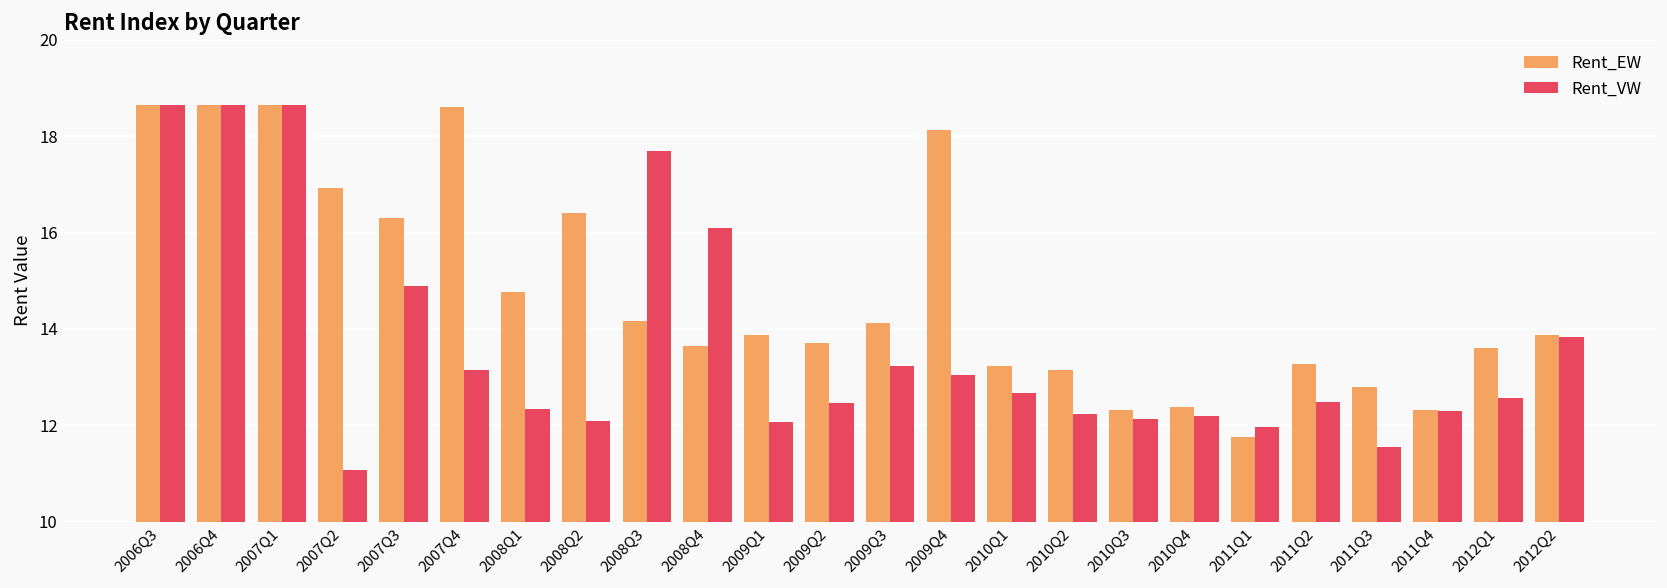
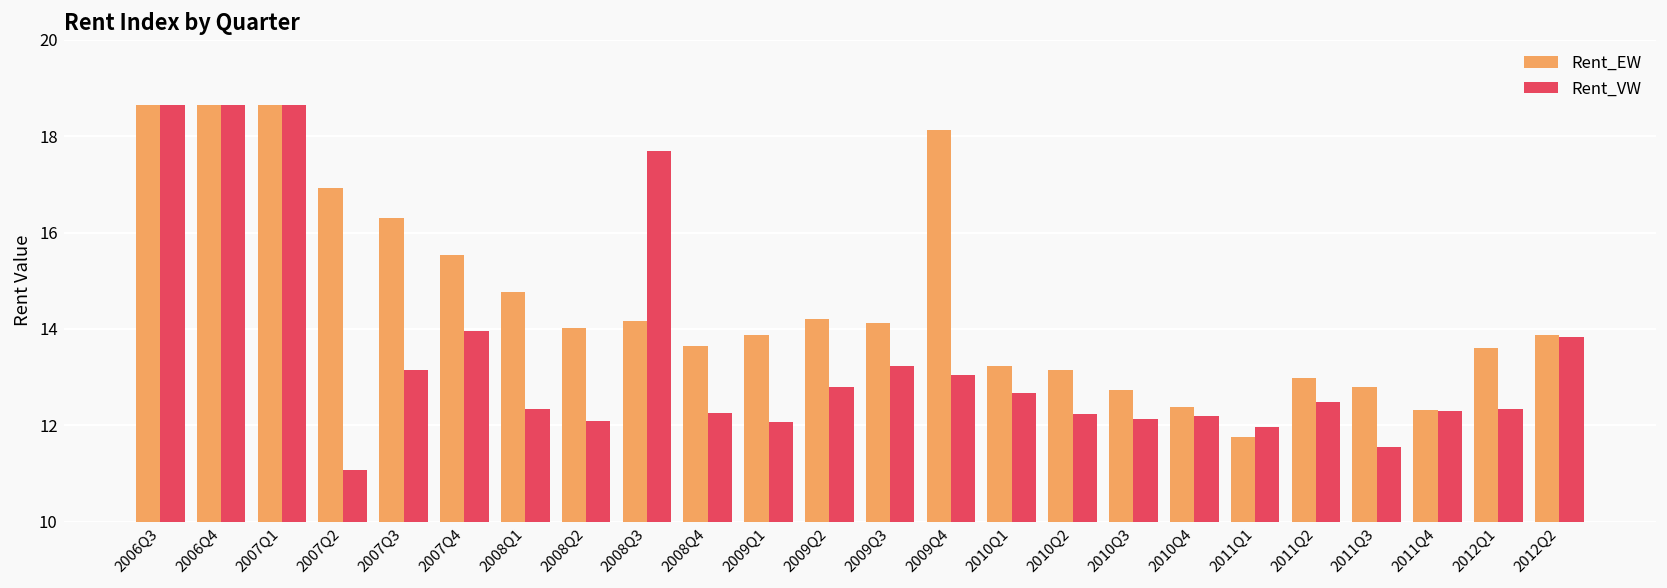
  {
    "Rent_EW": {
      "2006Q3": 18.7,
      "2006Q4": 18.7,
      "2007Q1": 18.7,
      "2007Q2": 16.9,
      "2007Q3": 16.3,
-     "2007Q4": 18.6,
+     "2007Q4": 15.5,
      "2008Q1": 14.8,
-     "2008Q2": 16.4,
+     "2008Q2": 14.0,
      "2008Q3": 14.2,
      "2008Q4": 13.6,
      "2009Q1": 13.9,
-     "2009Q2": 13.7,
+     "2009Q2": 14.2,
      "2009Q3": 14.1,
      "2009Q4": 18.1,
      "2010Q1": 13.2,
      "2010Q2": 13.1,
-     "2010Q3": 12.3,
+     "2010Q3": 12.7,
      "2010Q4": 12.4,
      "2011Q1": 11.8,
-     "2011Q2": 13.3,
+     "2011Q2": 13.0,
      "2011Q3": 12.8,
      "2011Q4": 12.3,
      "2012Q1": 13.6,
      "2012Q2": 13.9
    },
    "Rent_VW": {
      "2006Q3": 18.7,
      "2006Q4": 18.7,
      "2007Q1": 18.7,
      "2007Q2": 11.1,
-     "2007Q3": 14.9,
-     "2007Q4": 13.2,
+     "2007Q3": 13.2,
+     "2007Q4": 14.0,
      "2008Q1": 12.3,
      "2008Q2": 12.1,
      "2008Q3": 17.7,
-     "2008Q4": 16.1,
+     "2008Q4": 12.2,
      "2009Q1": 12.1,
-     "2009Q2": 12.5,
+     "2009Q2": 12.8,
      "2009Q3": 13.2,
      "2009Q4": 13.0,
      "2010Q1": 12.7,
      "2010Q2": 12.2,
      "2010Q3": 12.1,
      "2010Q4": 12.2,
      "2011Q1": 12.0,
      "2011Q2": 12.5,
      "2011Q3": 11.5,
      "2011Q4": 12.3,
-     "2012Q1": 12.6,
+     "2012Q1": 12.3,
      "2012Q2": 13.8
    }
  }
